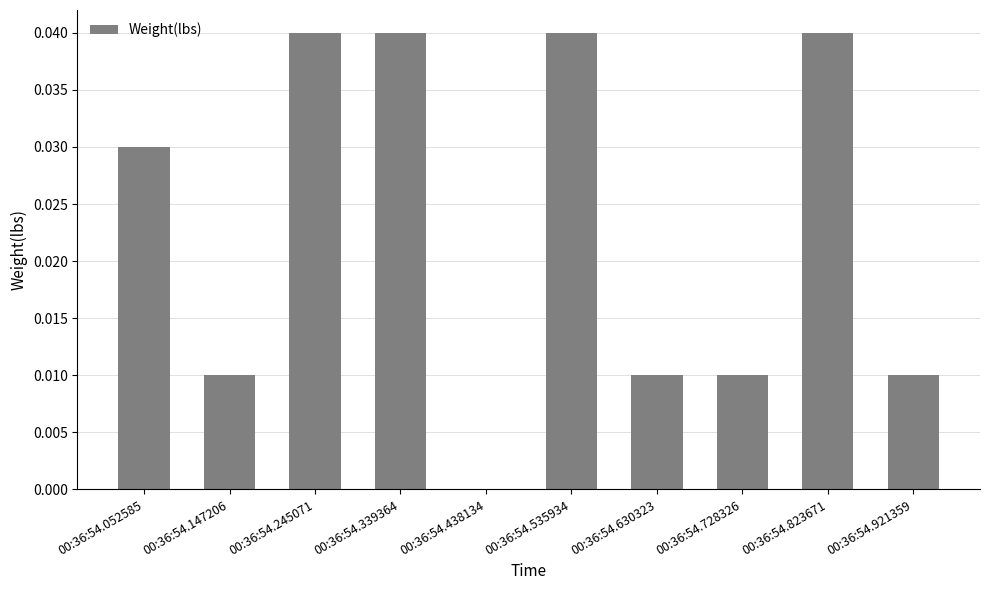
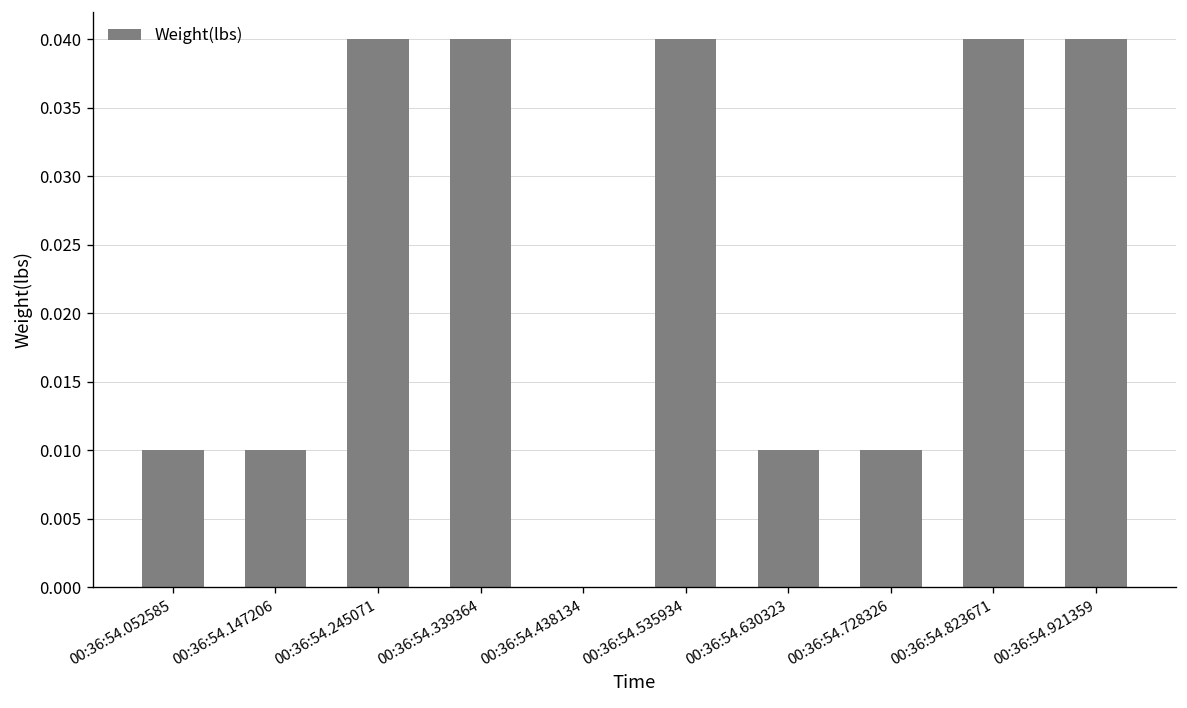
  {
-   "00:36:54.052585": 0.03,
+   "00:36:54.052585": 0.01,
    "00:36:54.147206": 0.01,
    "00:36:54.245071": 0.04,
    "00:36:54.339364": 0.04,
    "00:36:54.438134": 0.00,
    "00:36:54.535934": 0.04,
    "00:36:54.630323": 0.01,
    "00:36:54.728326": 0.01,
    "00:36:54.823671": 0.04,
-   "00:36:54.921359": 0.01
+   "00:36:54.921359": 0.04
  }
